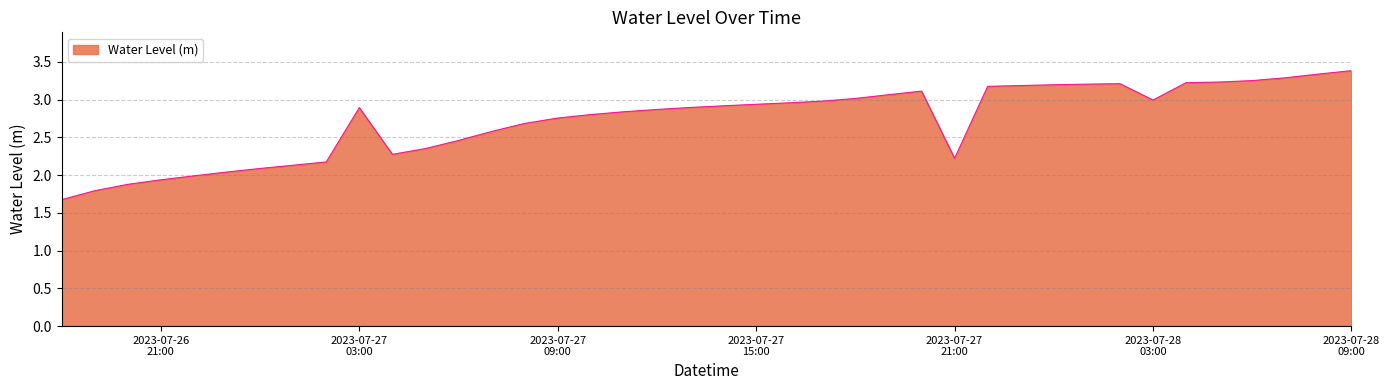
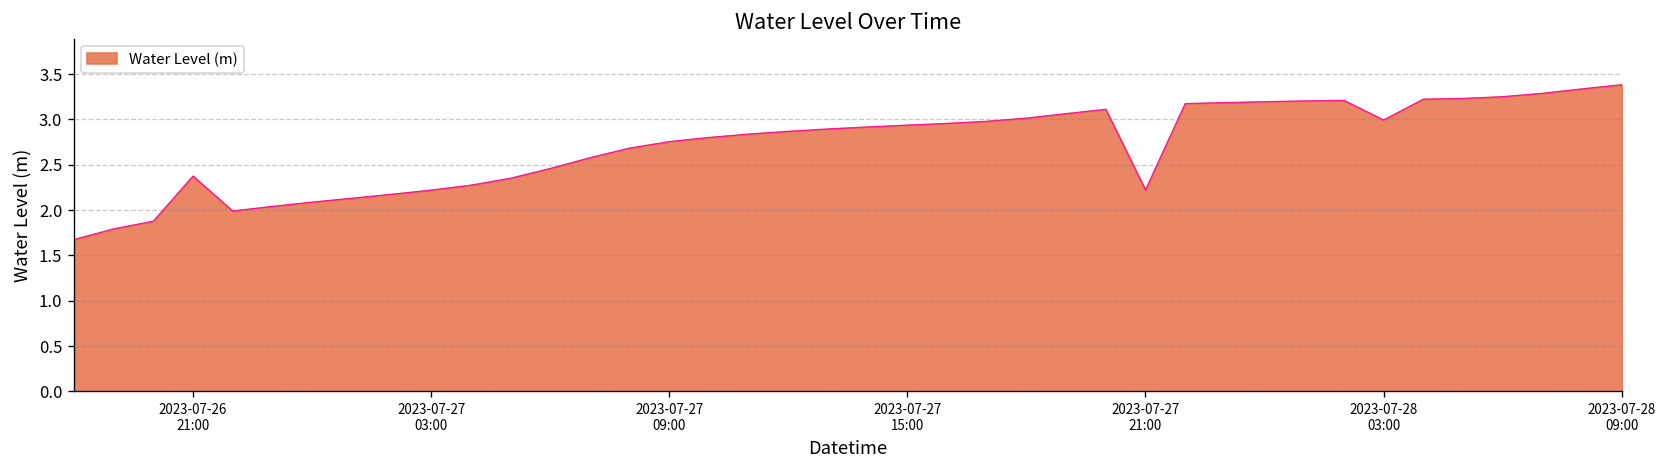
  {
-   "2023-07-26 21:00": 1.9,
-   "2023-07-27 03:00": 2.9,
+   "2023-07-26 21:00": 2.4,
+   "2023-07-27 03:00": 2.2,
    "2023-07-27 09:00": 2.8,
    "2023-07-27 15:00": 2.9,
    "2023-07-27 21:00": 2.2,
    "2023-07-28 03:00": 3.0,
    "2023-07-28 09:00": 3.4
  }
